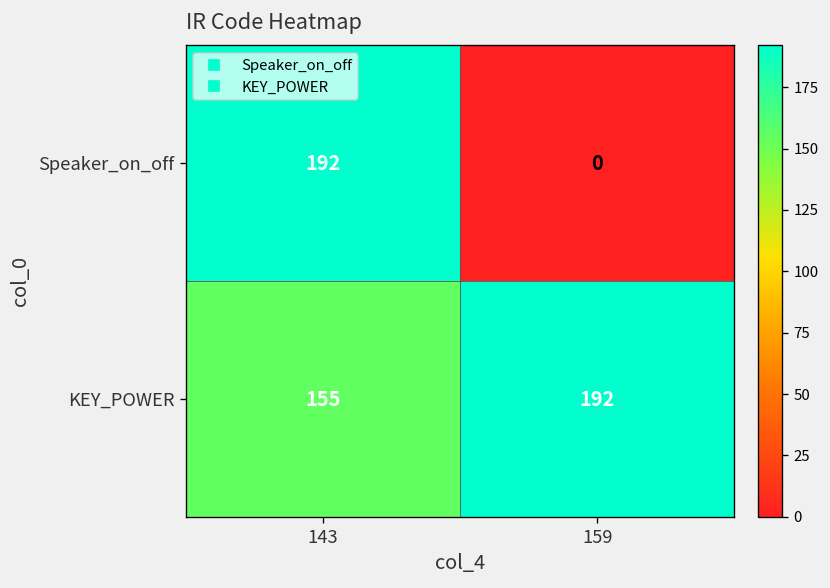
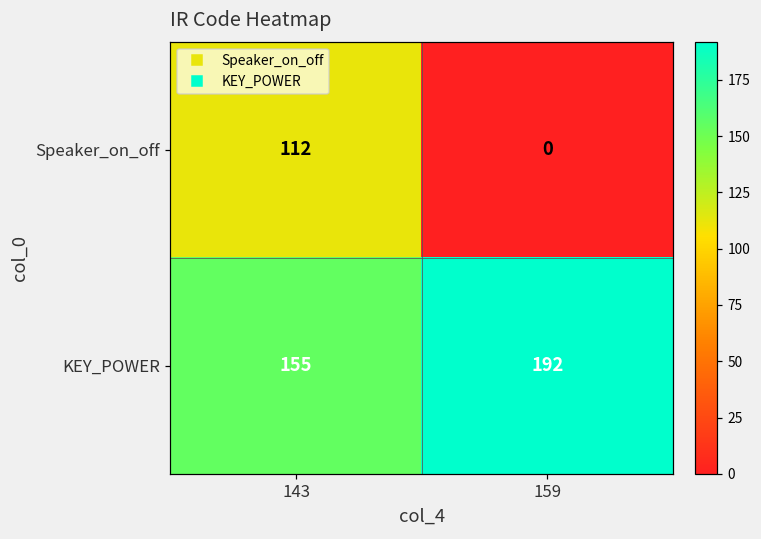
  {
    "Speaker_on_off": {
-     "143": 192,
+     "143": 112,
      "159": 0
    },
    "KEY_POWER": {
      "143": 155,
      "159": 192
    }
  }
